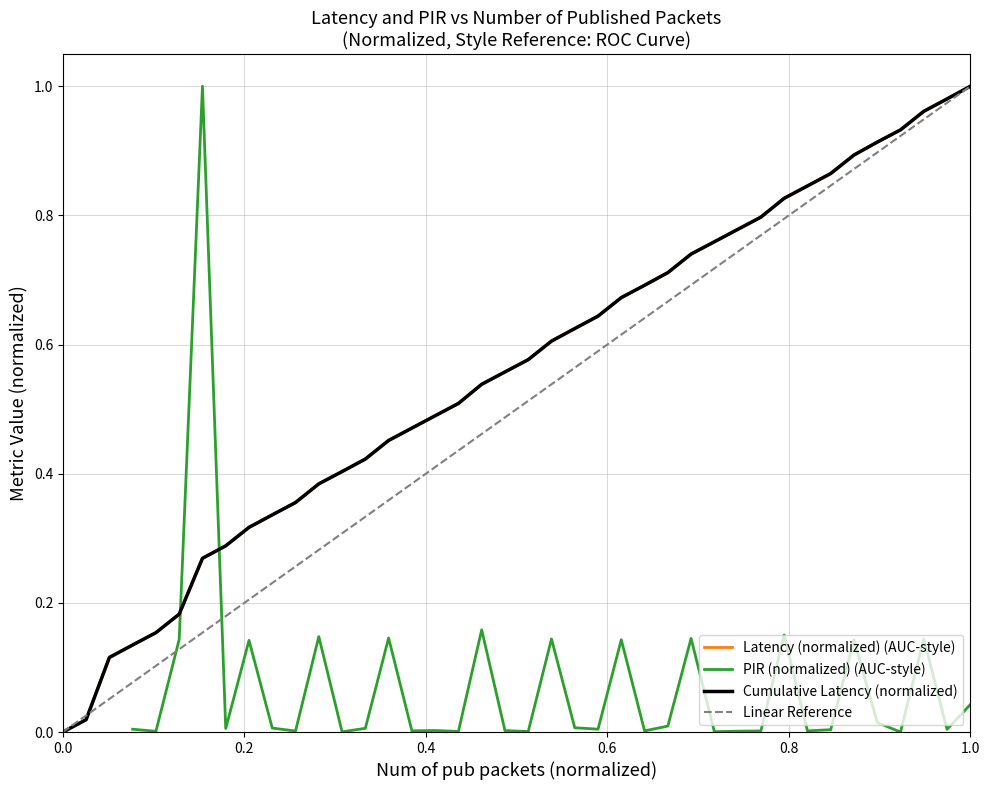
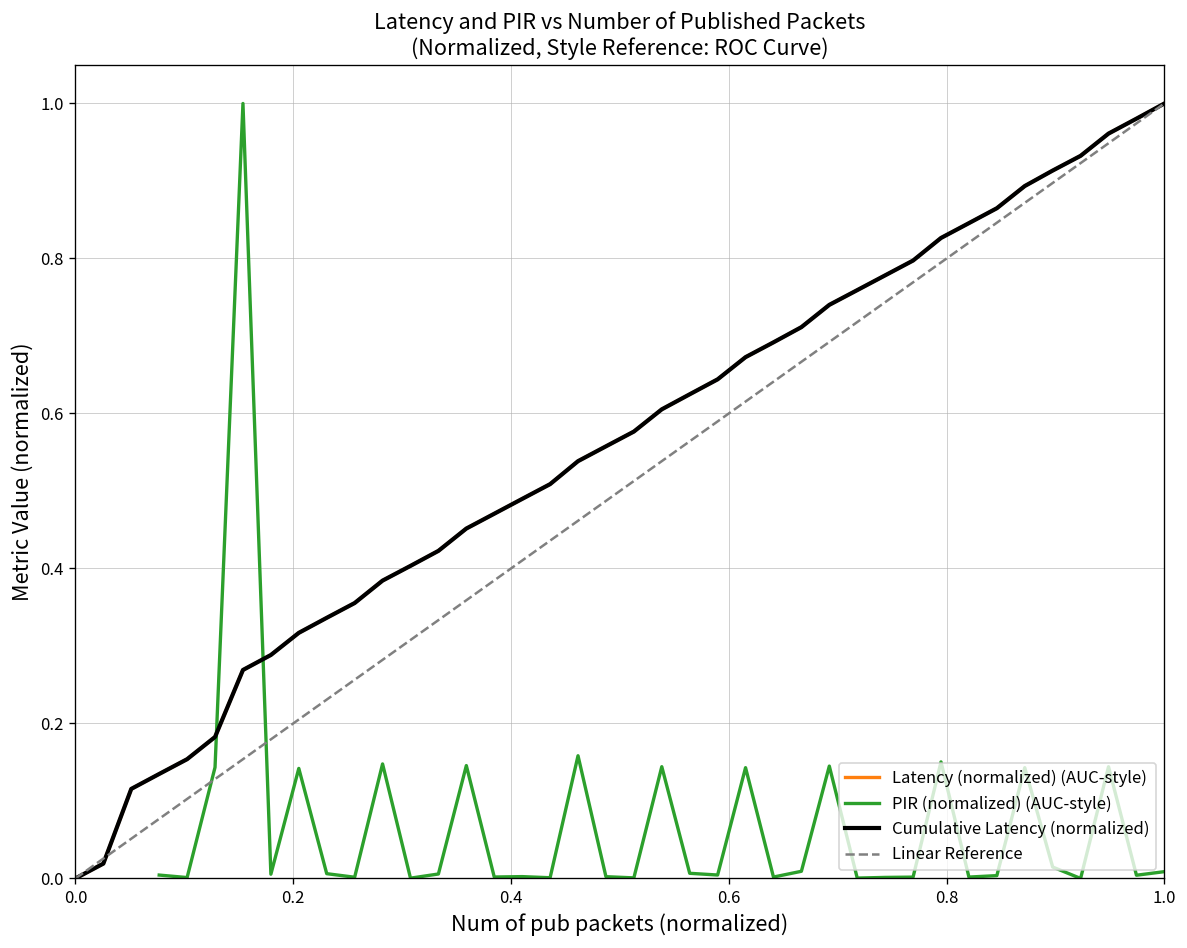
  {
    "PIR (normalized) (AUC-style)": {
-     "1.0": 0.04
+     "1.0": 0.01
    }
  }
